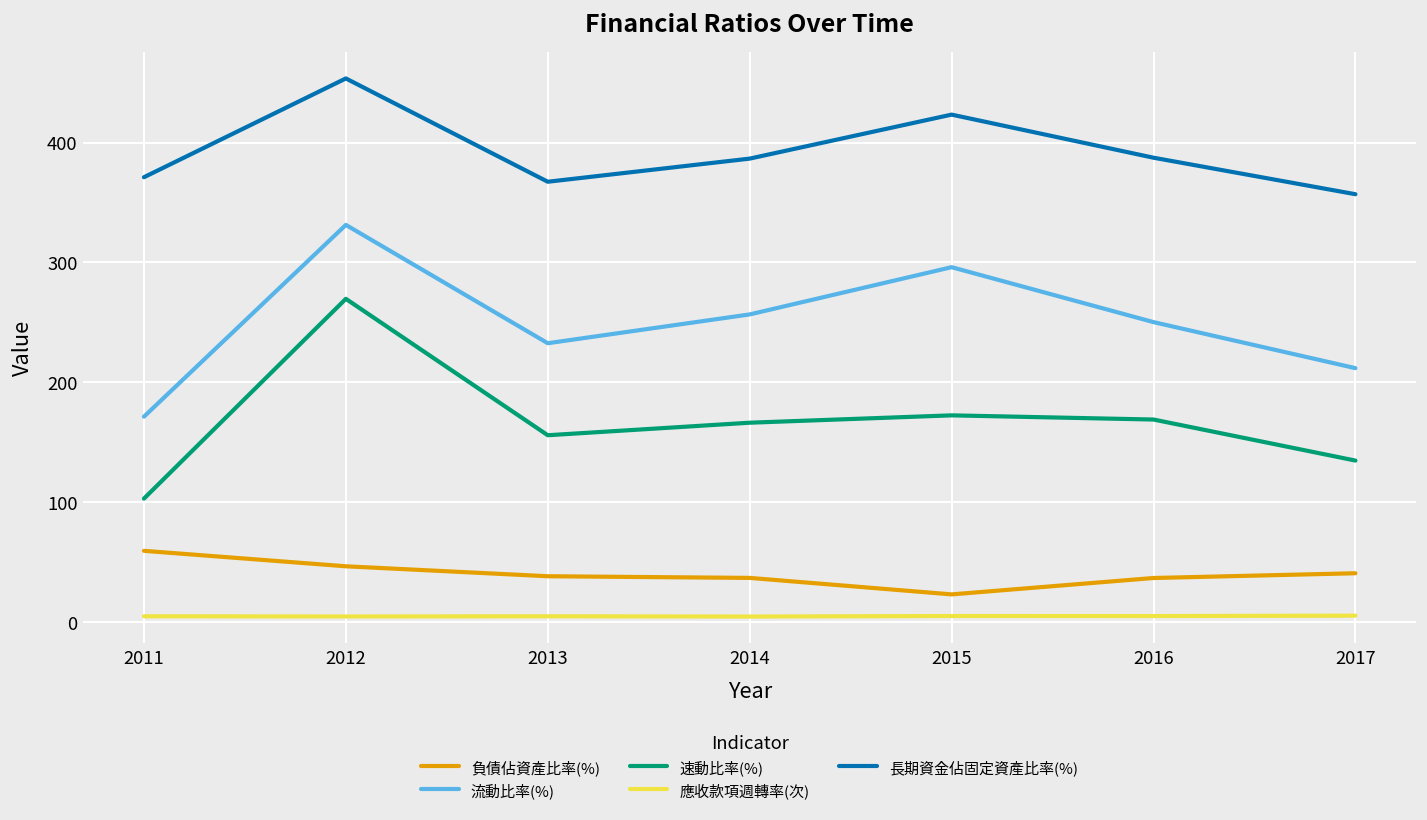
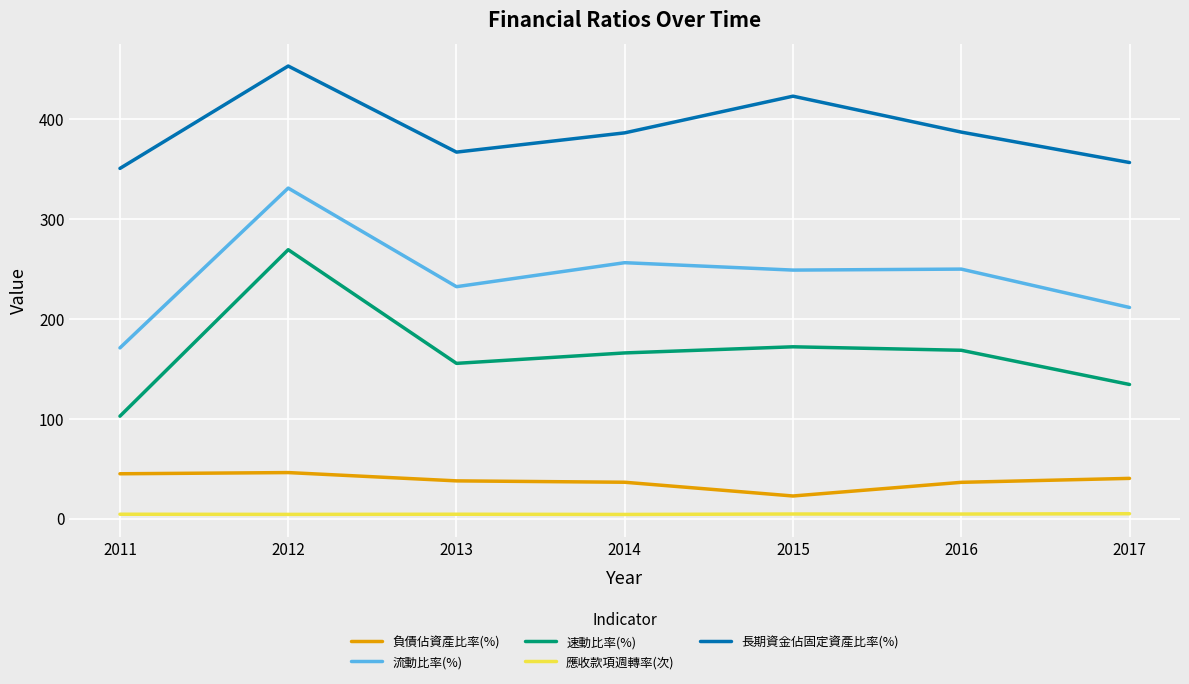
  {
    "負債佔資產比率(%)": {
-     "2011": 60,
+     "2011": 50,
      "2012": 50,
      "2013": 40,
      "2014": 40,
      "2015": 20,
      "2016": 40,
      "2017": 40
    },
    "流動比率(%)": {
      "2011": 170,
      "2012": 330,
      "2013": 230,
      "2014": 260,
-     "2015": 300,
+     "2015": 250,
      "2016": 250,
      "2017": 210
    },
    "速動比率(%)": {
      "2011": 100,
      "2012": 270,
      "2013": 160,
      "2014": 170,
      "2015": 170,
      "2016": 170,
      "2017": 130
    },
    "應收款項週轉率(次)": {
      "2011": 0,
      "2012": 0,
      "2013": 0,
      "2014": 0,
      "2015": 0,
      "2016": 0,
      "2017": 10
    },
    "長期資金佔固定資產比率(%)": {
-     "2011": 370,
+     "2011": 350,
      "2012": 450,
      "2013": 370,
      "2014": 390,
      "2015": 420,
      "2016": 390,
      "2017": 360
    }
  }
